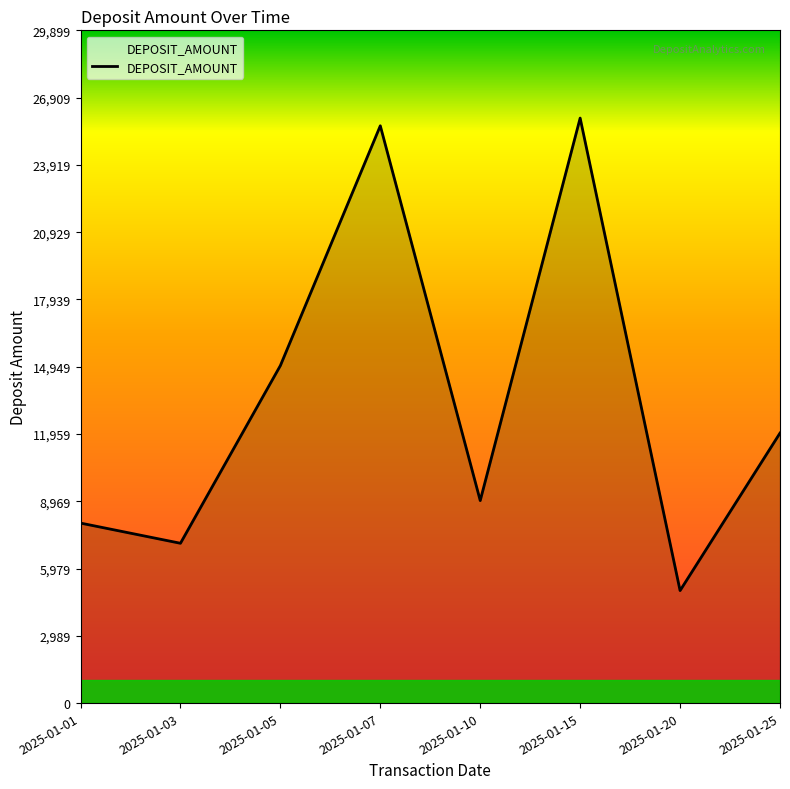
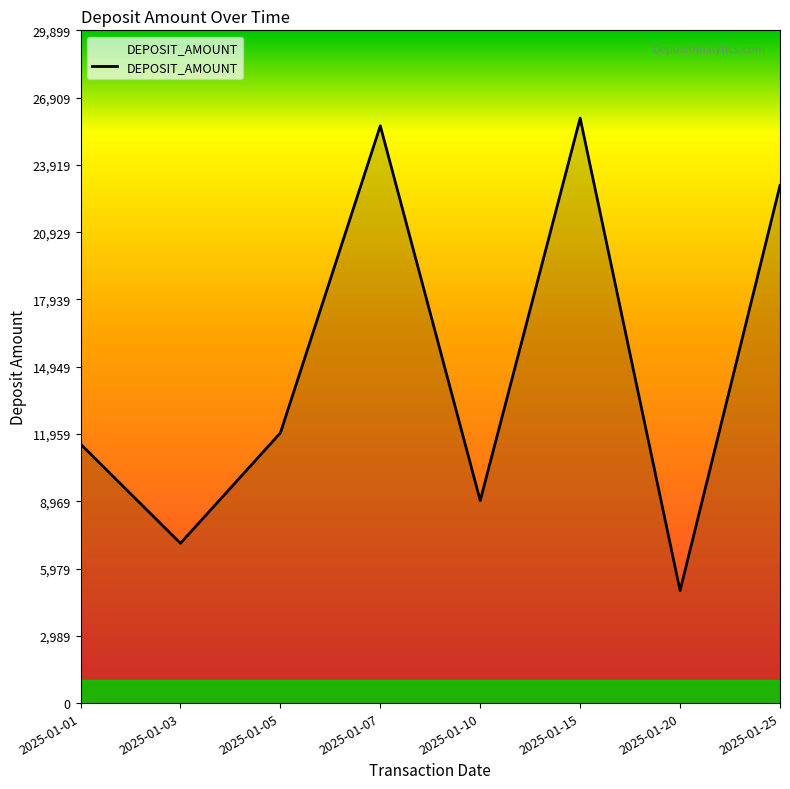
  {
-   "2025-01-01": "8,000",
+   "2025-01-01": "11,500",
    "2025-01-03": "7,100",
-   "2025-01-05": "15,000",
+   "2025-01-05": "12,000",
    "2025-01-07": "25,700",
    "2025-01-10": "9,000",
    "2025-01-15": "26,000",
    "2025-01-20": "5,000",
-   "2025-01-25": "12,000"
+   "2025-01-25": "23,000"
  }
